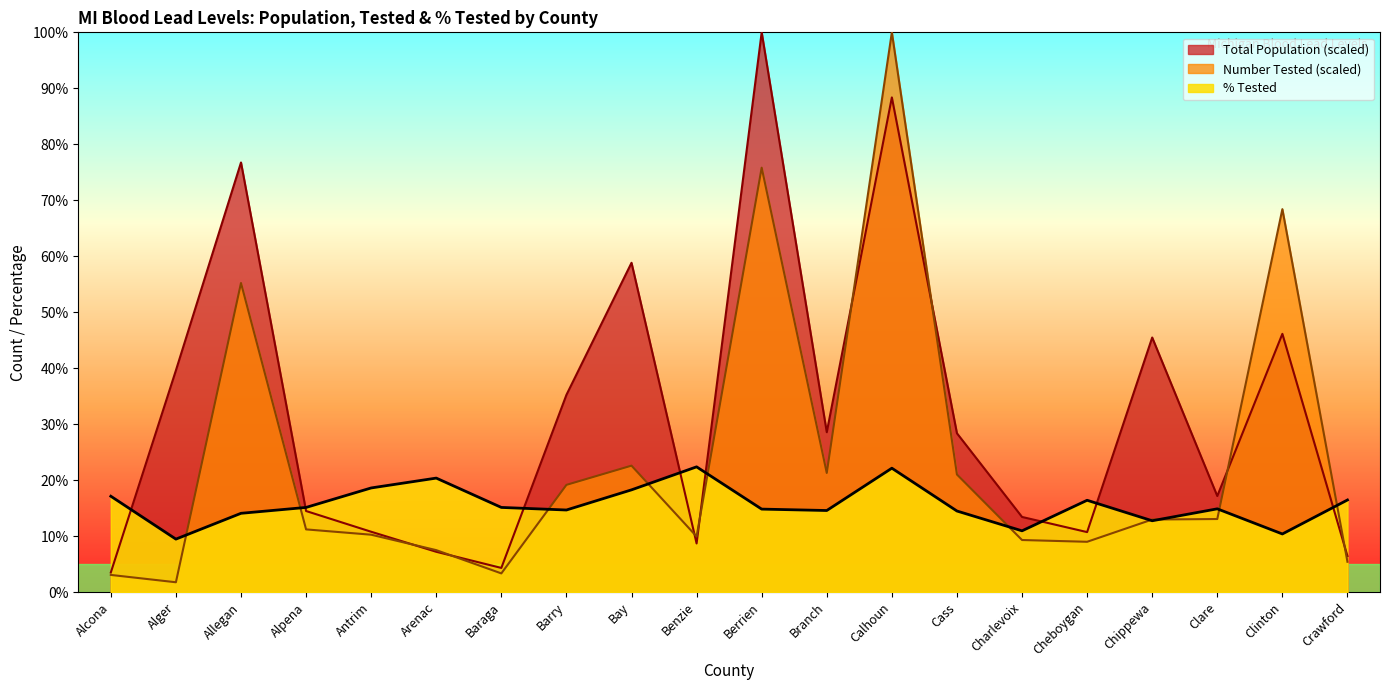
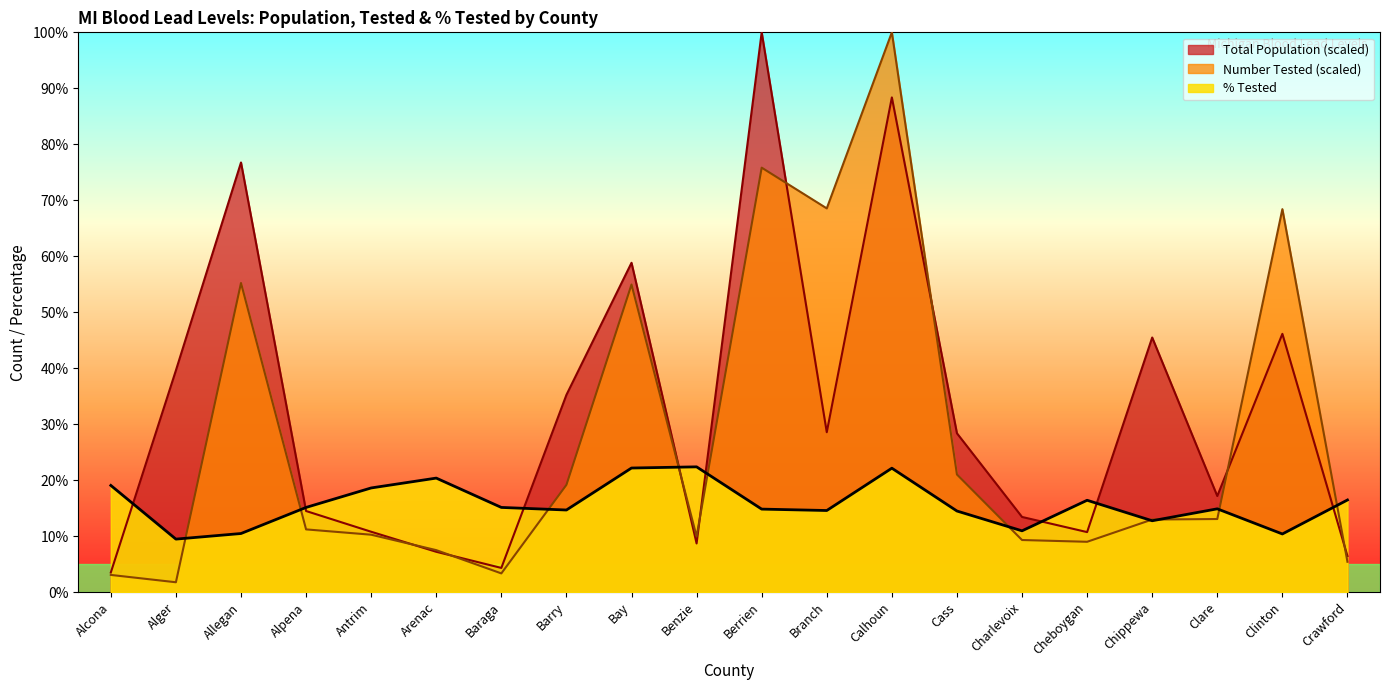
  {
    "Total Population (scaled)": {
      "Alger": "40%",
      "Allegan": "77%",
      "Alpena": "14%",
      "Antrim": "11%",
      "Barry": "35%",
      "Bay": "59%",
      "Benzie": "9%",
      "Berrien": "100%",
      "Branch": "29%",
      "Calhoun": "88%",
      "Cass": "28%",
      "Charlevoix": "13%",
      "Cheboygan": "11%",
      "Chippewa": "45%",
      "Clare": "17%",
      "Clinton": "46%",
      "Crawford": "6%"
    },
    "Number Tested (scaled)": {
      "Allegan": "55%",
      "Alpena": "11%",
      "Antrim": "10%",
      "Barry": "19%",
-     "Bay": "23%",
+     "Bay": "55%",
      "Benzie": "10%",
      "Berrien": "76%",
-     "Branch": "21%",
+     "Branch": "69%",
      "Calhoun": "100%",
      "Cass": "21%",
      "Charlevoix": "9%",
      "Cheboygan": "9%",
      "Clare": "13%",
      "Clinton": "68%",
      "Crawford": "5%"
    },
    "% Tested": {
-     "Alcona": "17%",
+     "Alcona": "19%",
      "Alger": "9%",
-     "Allegan": "14%",
+     "Allegan": "10%",
      "Alpena": "15%",
      "Antrim": "19%",
      "Arenac": "20%",
      "Baraga": "15%",
      "Barry": "15%",
-     "Bay": "18%",
+     "Bay": "22%",
      "Benzie": "22%",
      "Berrien": "15%",
      "Branch": "15%",
      "Calhoun": "22%",
      "Cass": "14%",
      "Charlevoix": "11%",
      "Cheboygan": "16%",
      "Clare": "15%",
      "Clinton": "10%",
      "Crawford": "16%"
    }
  }
